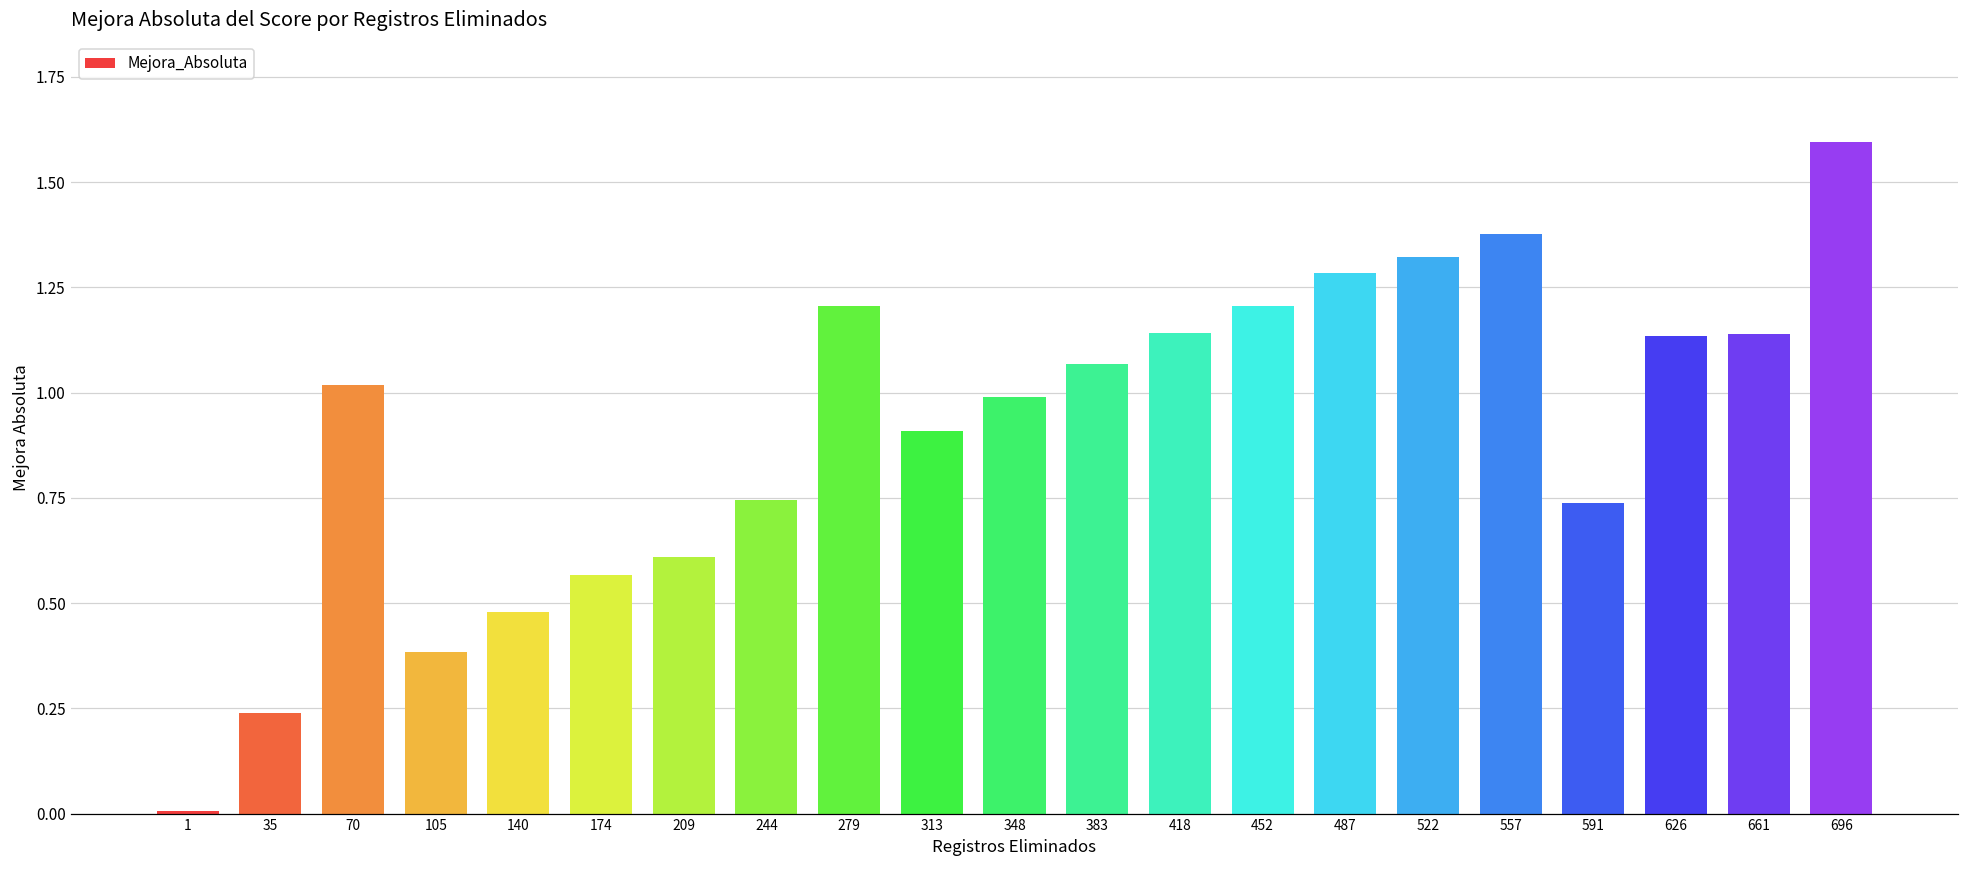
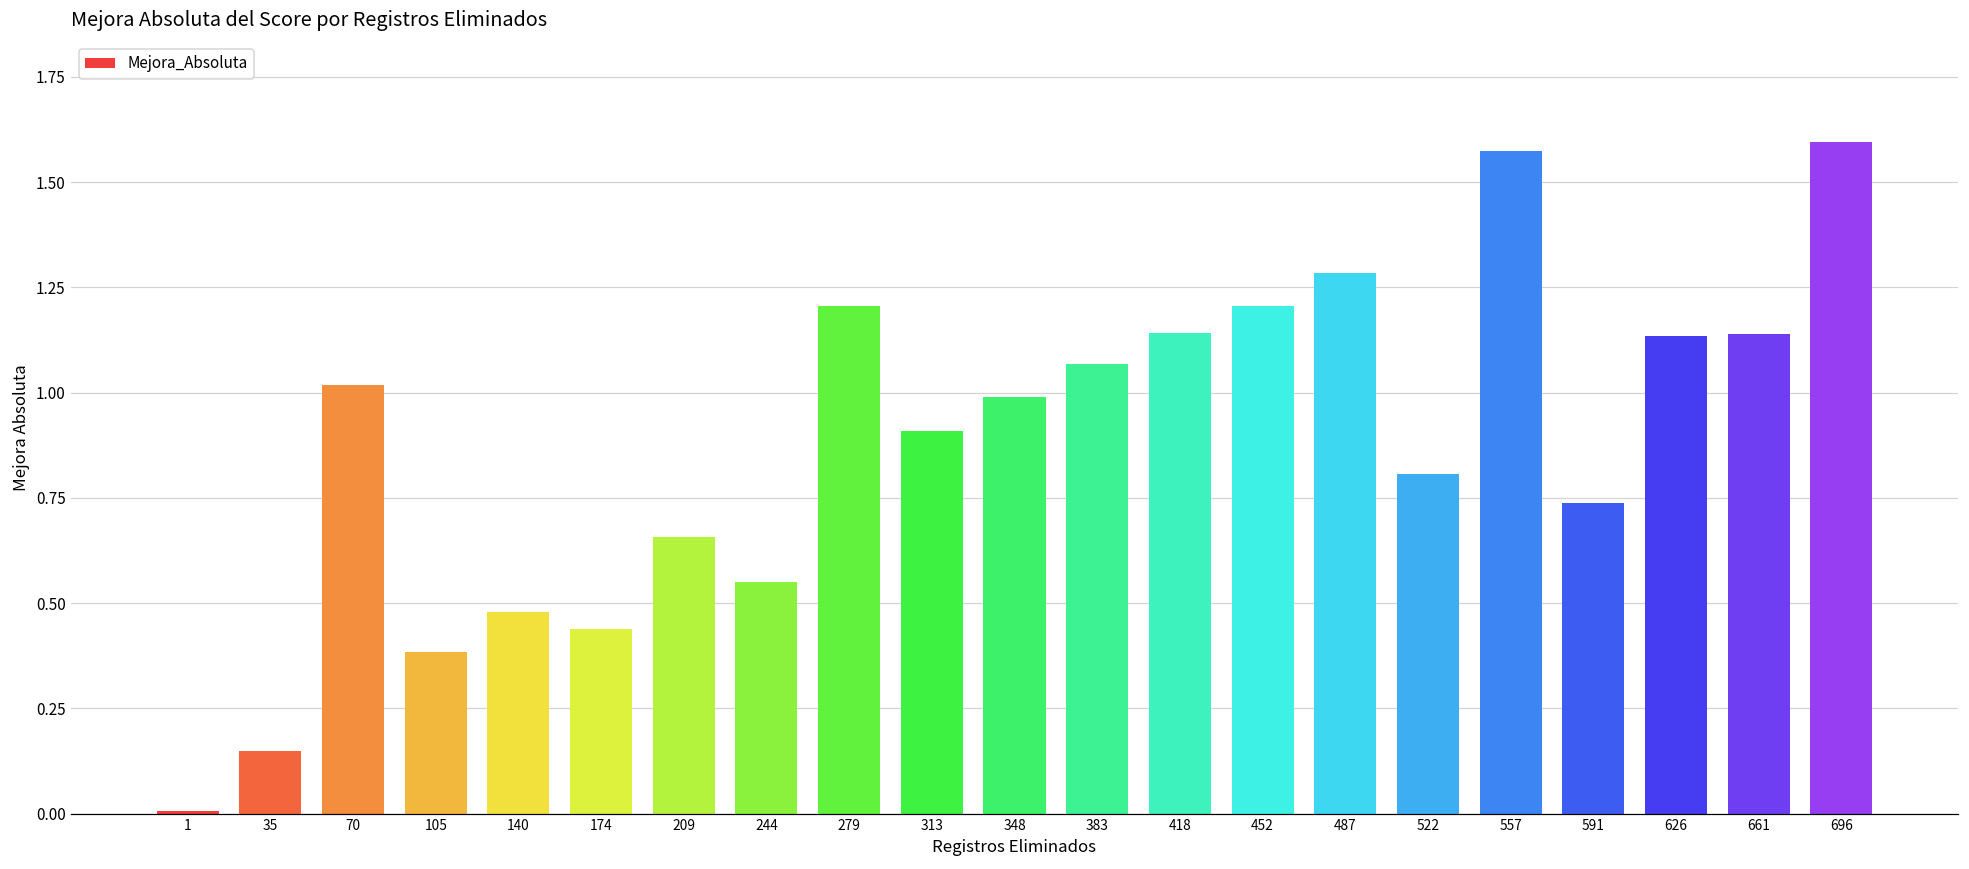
  {
    "1": 0.01,
-   "35": 0.24,
+   "35": 0.15,
    "70": 1.02,
    "105": 0.38,
    "140": 0.48,
-   "174": 0.57,
-   "209": 0.61,
-   "244": 0.75,
+   "174": 0.44,
+   "209": 0.66,
+   "244": 0.55,
    "279": 1.21,
    "313": 0.91,
    "348": 0.99,
    "383": 1.07,
    "418": 1.14,
    "452": 1.20,
    "487": 1.28,
-   "522": 1.32,
-   "557": 1.38,
+   "522": 0.81,
+   "557": 1.57,
    "591": 0.74,
    "626": 1.14,
    "661": 1.14,
    "696": 1.59
  }
